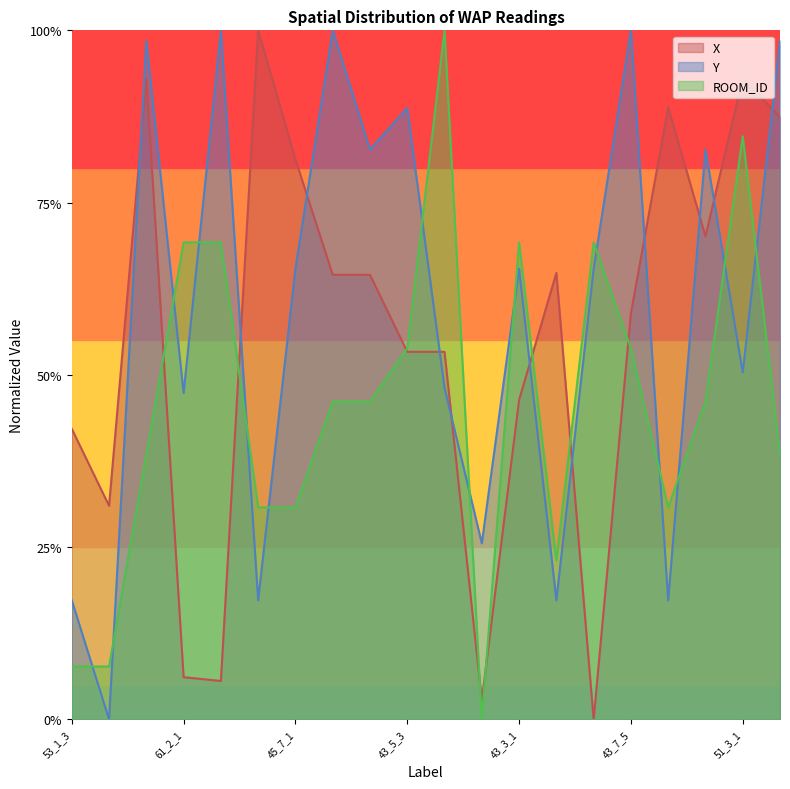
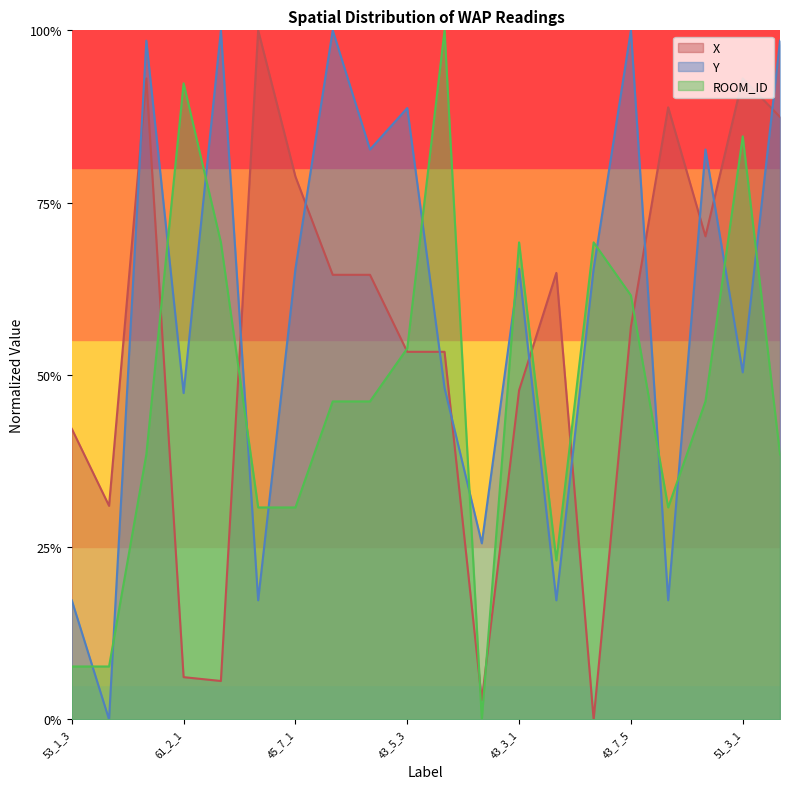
  {
    "X": {
      "53_1_3": "42%",
      "61_2_1": "6%",
-     "45_7_1": "81%",
+     "45_7_1": "79%",
      "43_5_3": "53%",
-     "43_3_1": "46%",
-     "43_7_5": "59%"
+     "43_3_1": "48%",
+     "43_7_5": "57%"
    },
    "Y": {
      "53_1_3": "17%",
      "61_2_1": "47%",
      "45_7_1": "65%",
      "43_5_3": "89%",
      "43_3_1": "65%",
      "43_7_5": "100%",
      "51_3_1": "50%"
    },
    "ROOM_ID": {
      "53_1_3": "8%",
-     "61_2_1": "69%",
+     "61_2_1": "92%",
      "45_7_1": "31%",
      "43_5_3": "54%",
      "43_3_1": "69%",
-     "43_7_5": "54%",
+     "43_7_5": "62%",
      "51_3_1": "85%"
    }
  }
